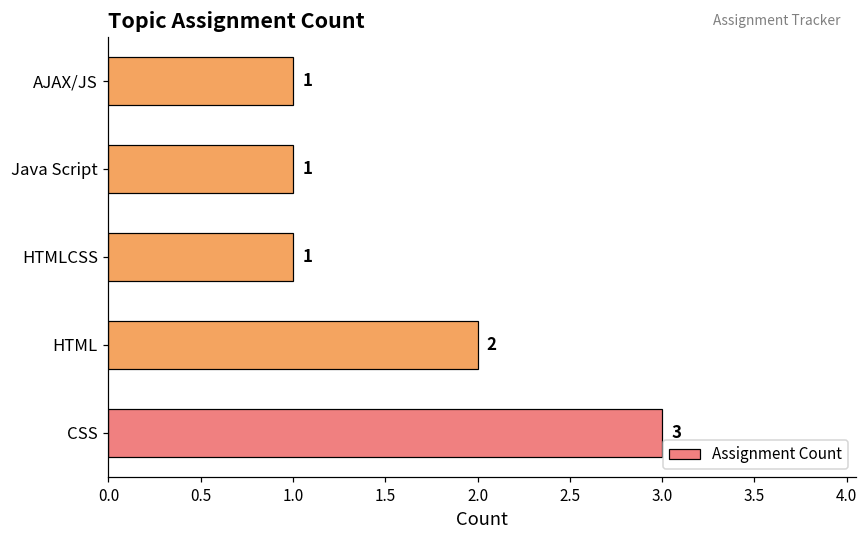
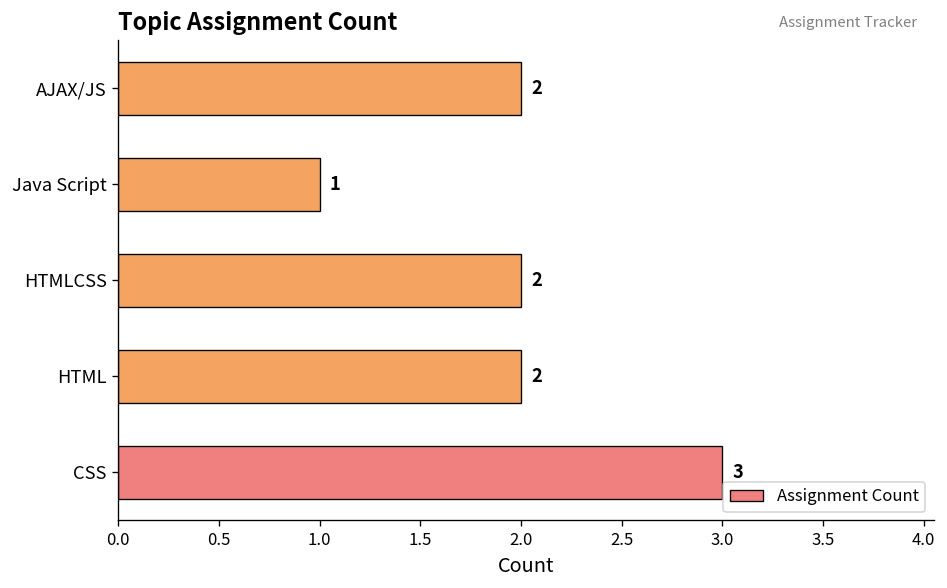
  {
-   "AJAX/JS": 1,
+   "AJAX/JS": 2,
    "Java Script": 1,
-   "HTMLCSS": 1,
+   "HTMLCSS": 2,
    "HTML": 2,
    "CSS": 3
  }
